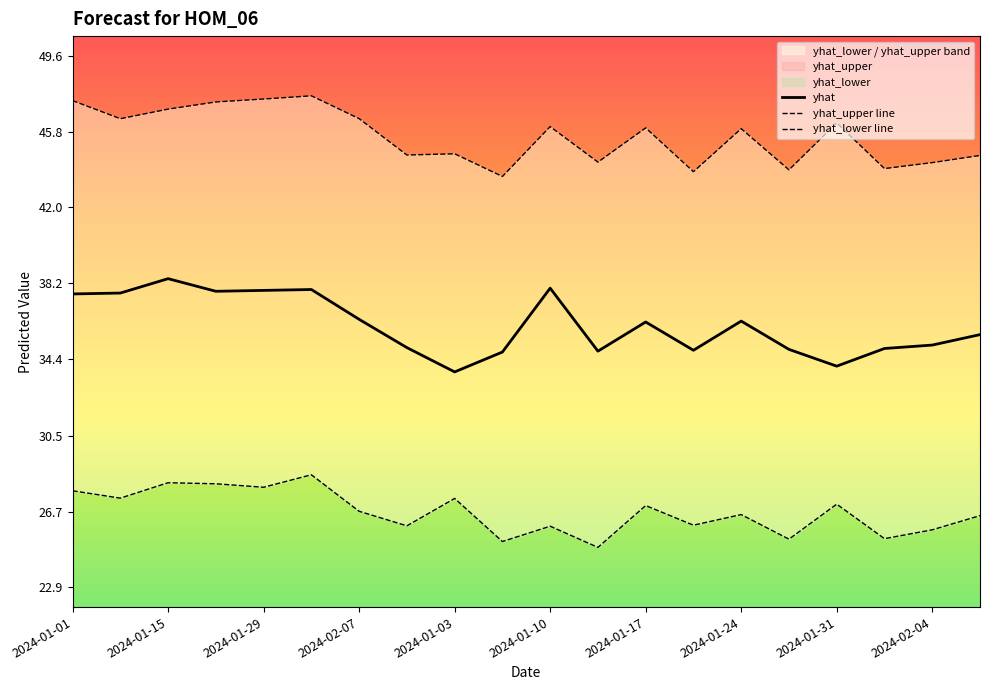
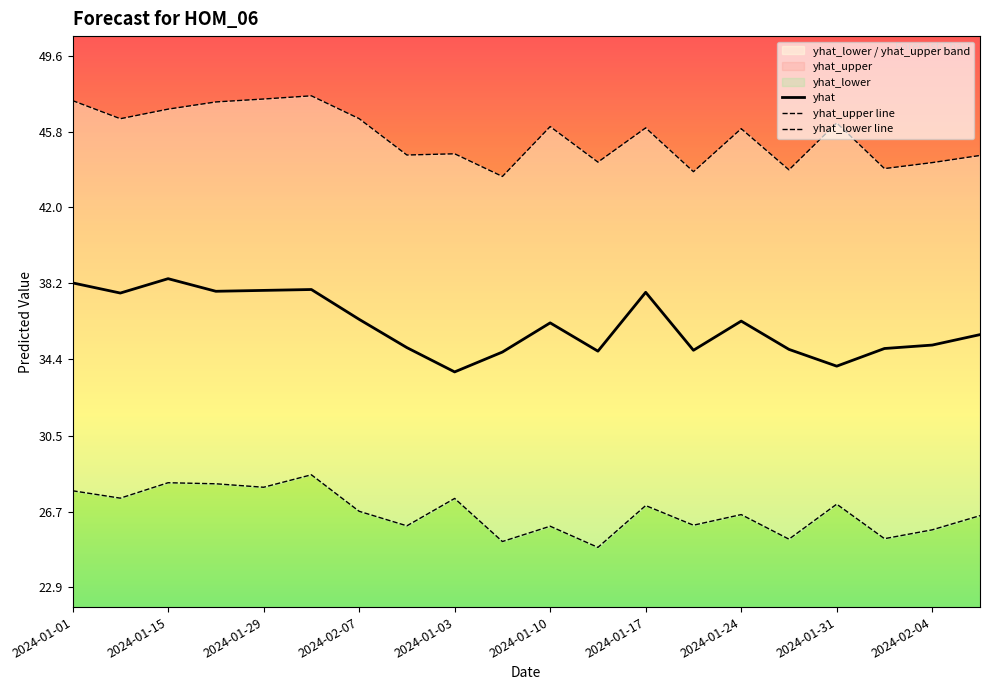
  {
    "yhat": {
-     "2024-01-01": 37.7,
+     "2024-01-01": 38.2,
      "2024-01-15": 38.4,
      "2024-01-29": 37.8,
      "2024-02-07": 36.4,
      "2024-01-03": 33.7,
-     "2024-01-10": 37.9,
-     "2024-01-17": 36.2,
+     "2024-01-10": 36.2,
+     "2024-01-17": 37.7,
      "2024-01-24": 36.3,
      "2024-01-31": 34.0,
      "2024-02-04": 35.1
    }
  }
